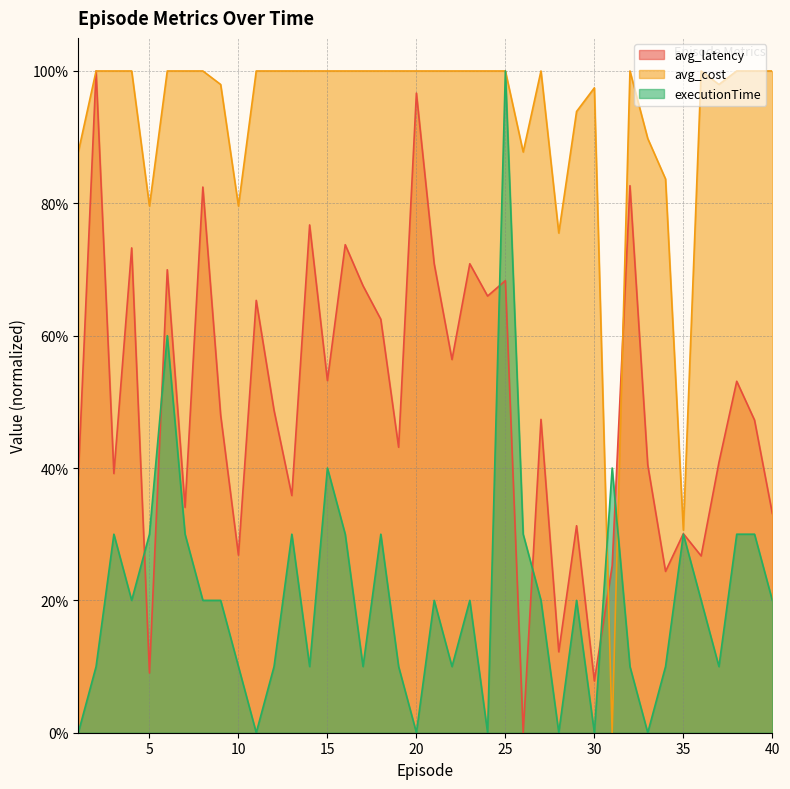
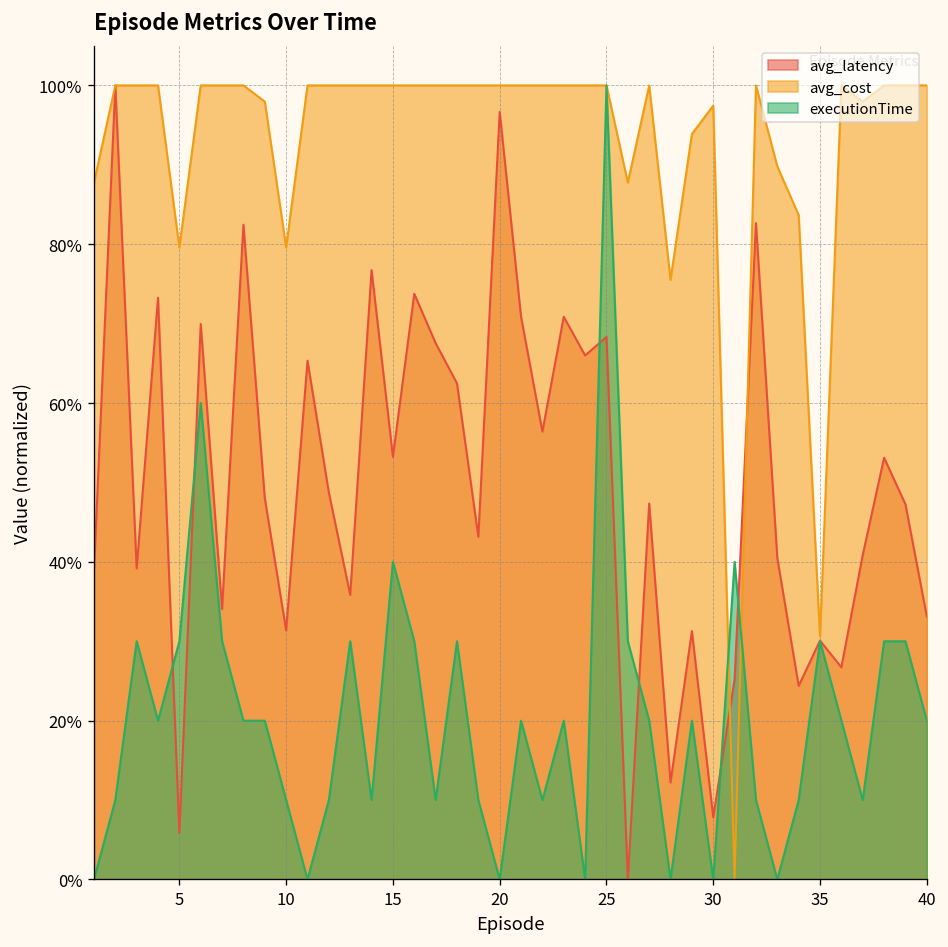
  {
    "avg_latency": {
-     "5": "9%",
-     "10": "27%",
+     "5": "6%",
+     "10": "31%",
      "15": "53%",
      "20": "97%",
      "25": "68%",
      "30": "8%",
      "40": "33%"
    },
    "avg_cost": {
      "5": "80%",
      "10": "80%",
      "15": "100%",
      "20": "100%",
      "30": "97%",
      "35": "31%",
      "40": "100%"
    },
    "executionTime": {
      "5": "30%",
      "10": "10%",
      "15": "40%",
      "20": "0%",
      "30": "0%",
      "40": "20%"
    }
  }
